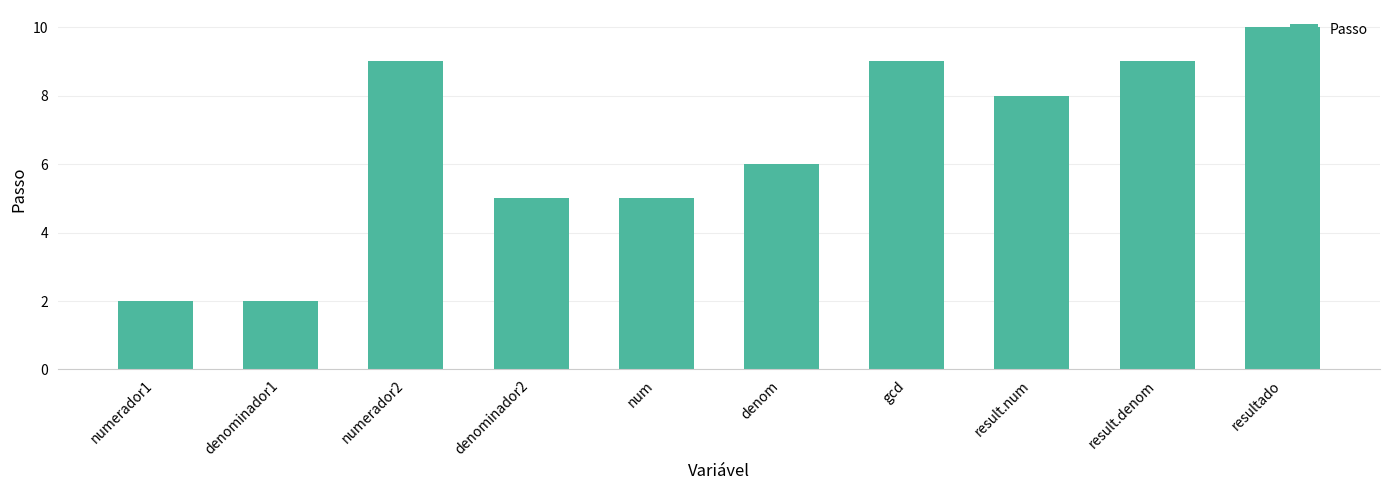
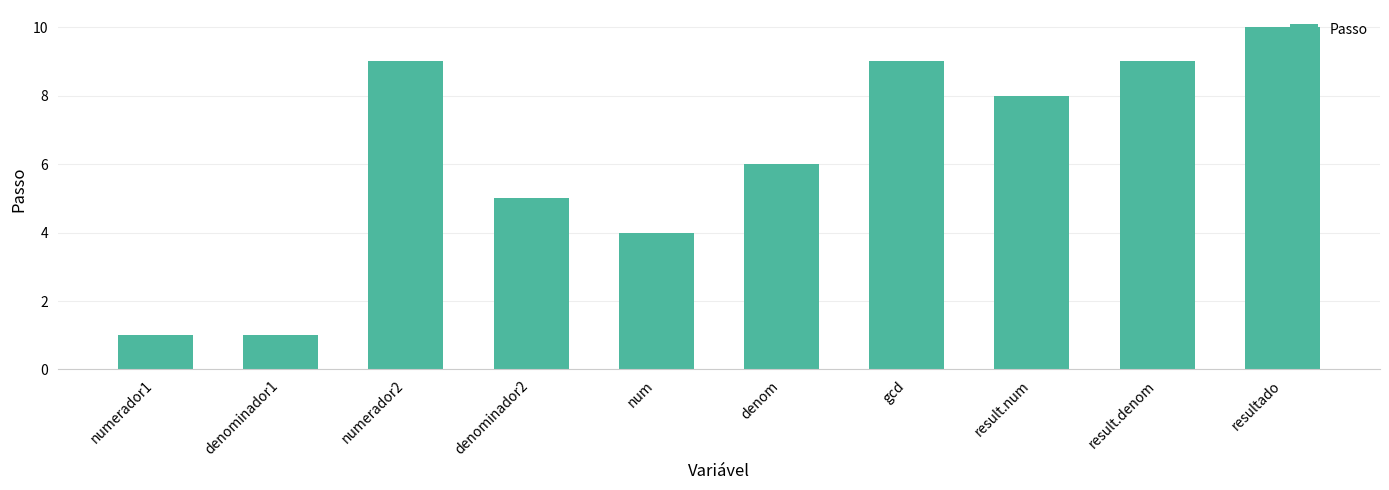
  {
-   "numerador1": 2,
-   "denominador1": 2,
+   "numerador1": 1,
+   "denominador1": 1,
    "numerador2": 9,
    "denominador2": 5,
-   "num": 5,
+   "num": 4,
    "denom": 6,
    "gcd": 9,
    "result.num": 8,
    "result.denom": 9,
    "resultado": 10
  }
